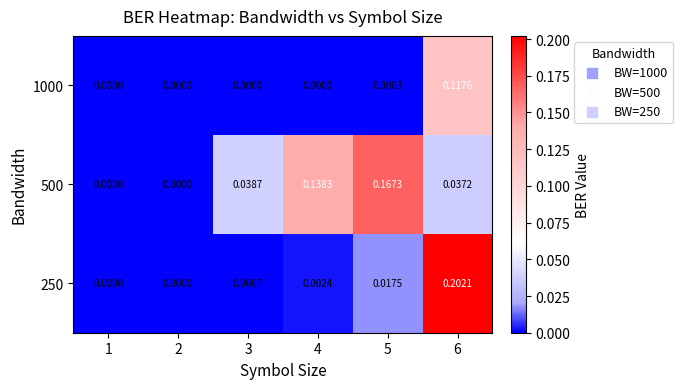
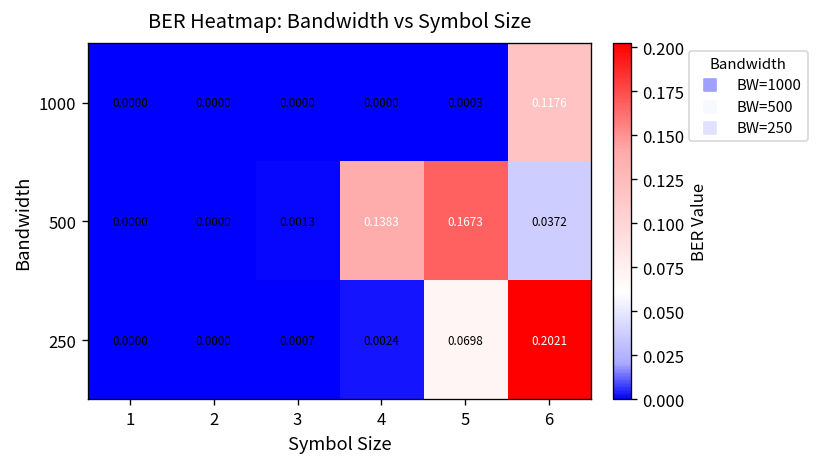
  {
    "1000": {
      "1": 0.0000,
      "2": 0.0000,
      "3": 0.0000,
      "4": 0.0000,
      "5": 0.0003,
      "6": 0.1176
    },
    "500": {
      "1": 0.0000,
      "2": 0.0000,
-     "3": 0.0387,
+     "3": 0.0013,
      "4": 0.1383,
      "5": 0.1673,
      "6": 0.0372
    },
    "250": {
      "1": 0.0000,
      "2": 0.0000,
      "3": 0.0007,
      "4": 0.0024,
-     "5": 0.0175,
+     "5": 0.0698,
      "6": 0.2021
    }
  }
